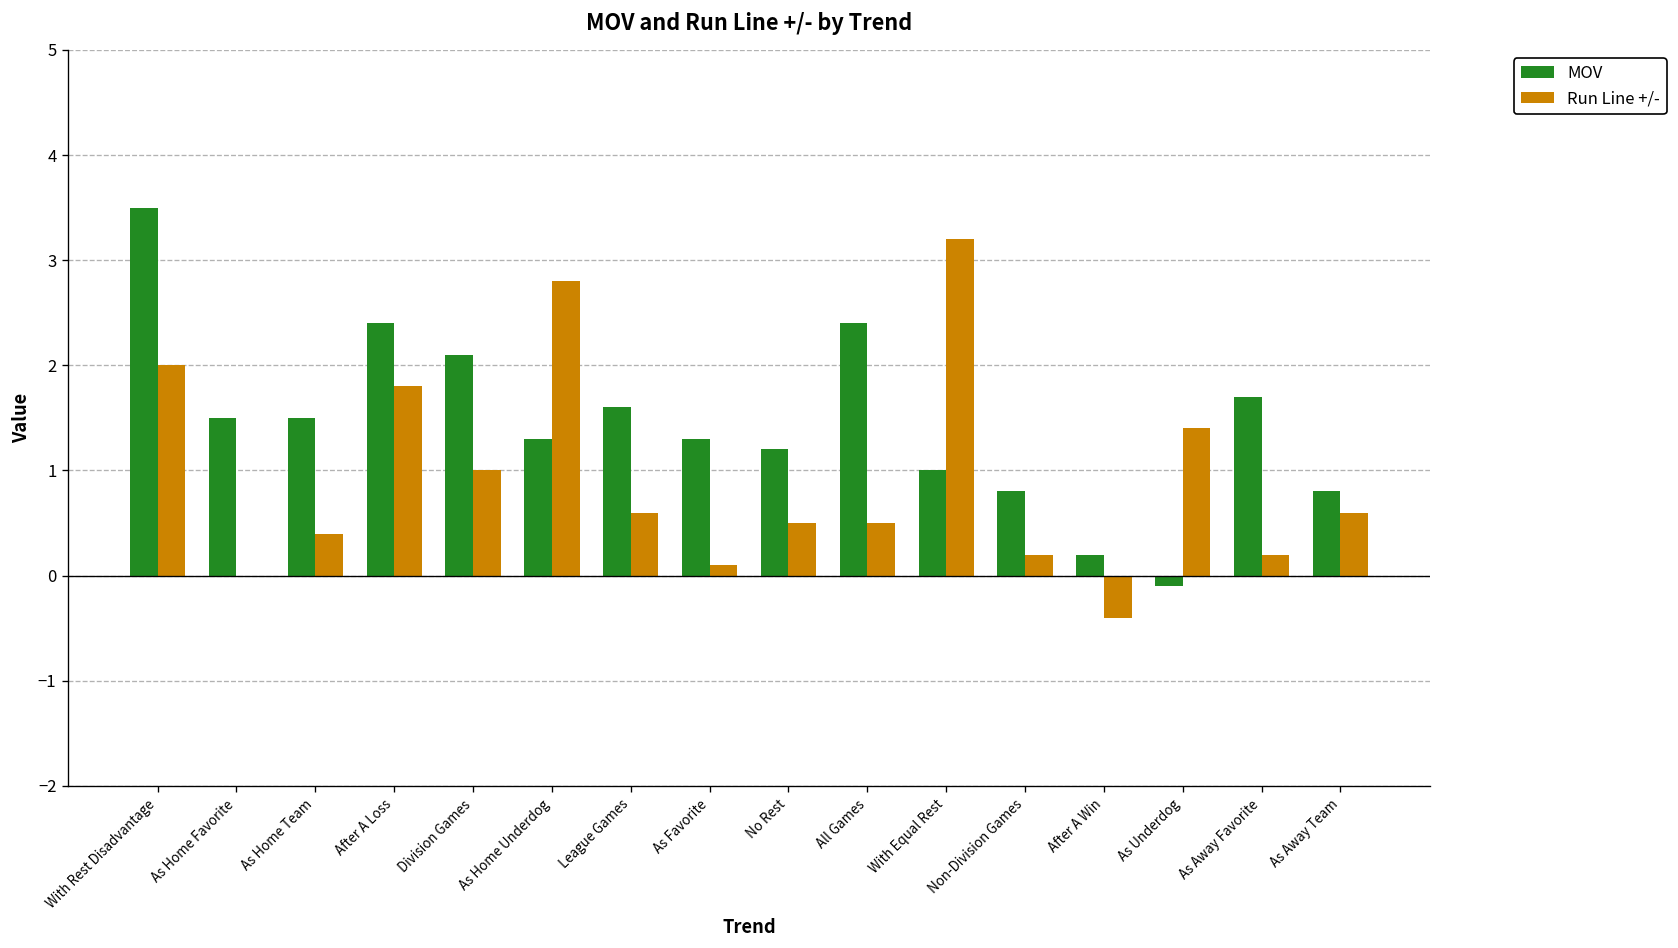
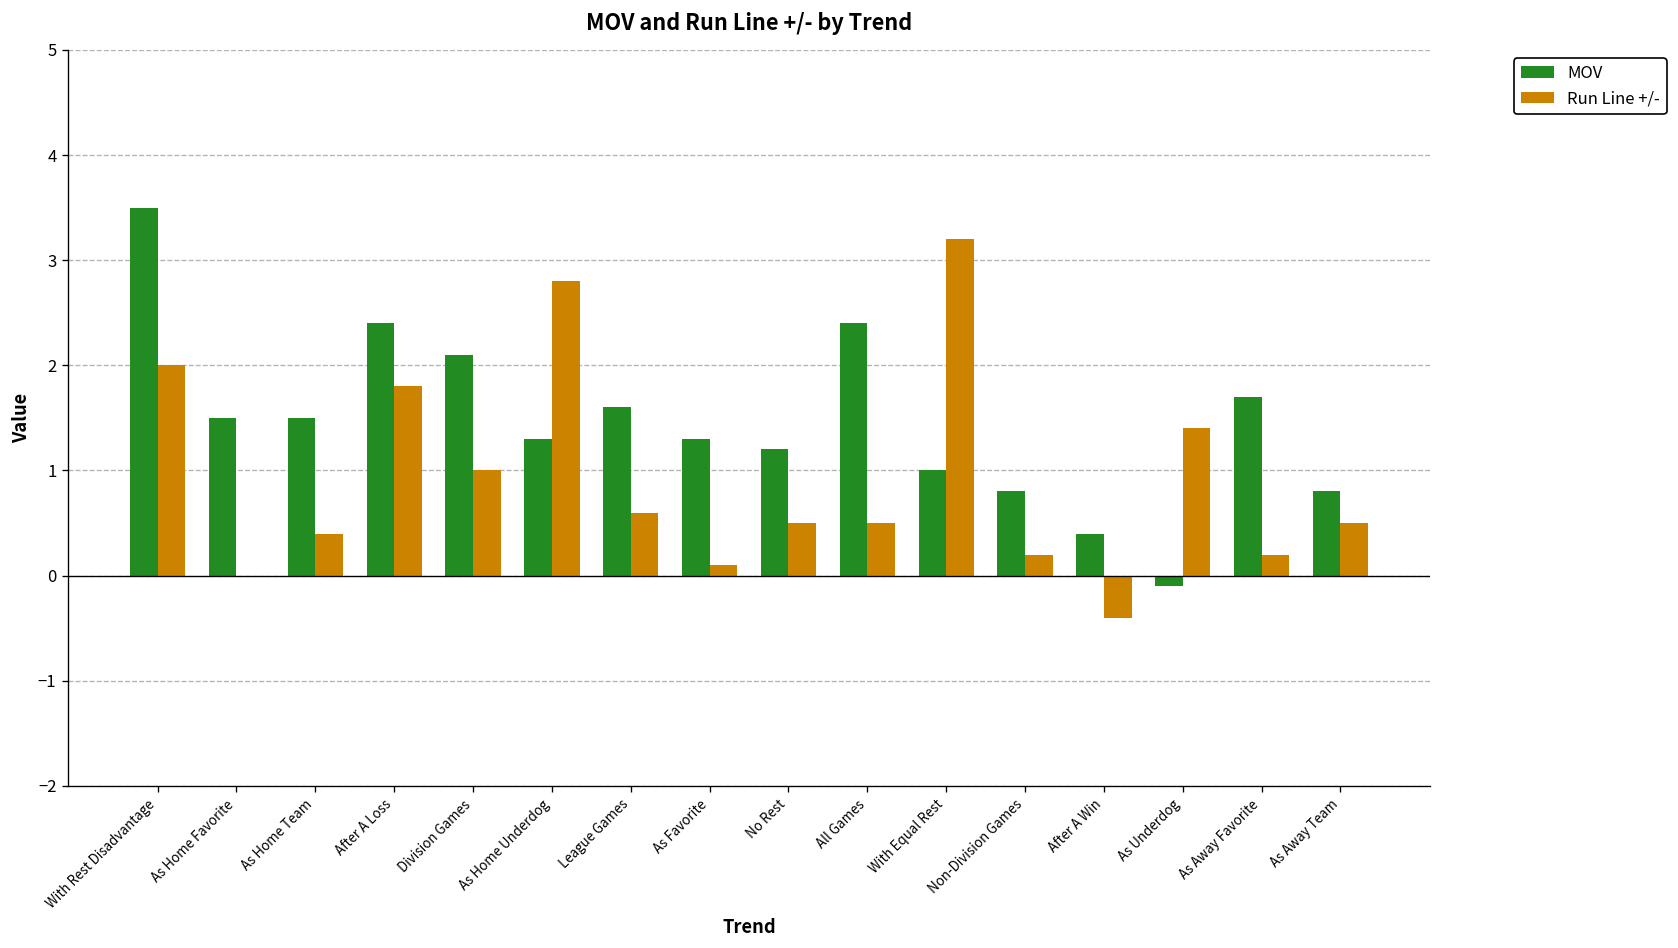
  {
    "MOV": {
      "With Rest Disadvantage": 3.5,
      "As Home Favorite": 1.5,
      "As Home Team": 1.5,
      "After A Loss": 2.4,
      "Division Games": 2.1,
      "As Home Underdog": 1.3,
      "League Games": 1.6,
      "As Favorite": 1.3,
      "No Rest": 1.2,
      "All Games": 2.4,
      "With Equal Rest": 1.0,
      "Non-Division Games": 0.8,
-     "After A Win": 0.2,
+     "After A Win": 0.4,
      "As Underdog": -0.1,
      "As Away Favorite": 1.7,
      "As Away Team": 0.8
    },
    "Run Line +/-": {
      "With Rest Disadvantage": 2.0,
      "As Home Favorite": 0.0,
      "As Home Team": 0.4,
      "After A Loss": 1.8,
      "Division Games": 1.0,
      "As Home Underdog": 2.8,
      "League Games": 0.6,
      "As Favorite": 0.1,
      "No Rest": 0.5,
      "All Games": 0.5,
      "With Equal Rest": 3.2,
      "Non-Division Games": 0.2,
      "After A Win": -0.4,
      "As Underdog": 1.4,
      "As Away Favorite": 0.2,
-     "As Away Team": 0.6
+     "As Away Team": 0.5
    }
  }
